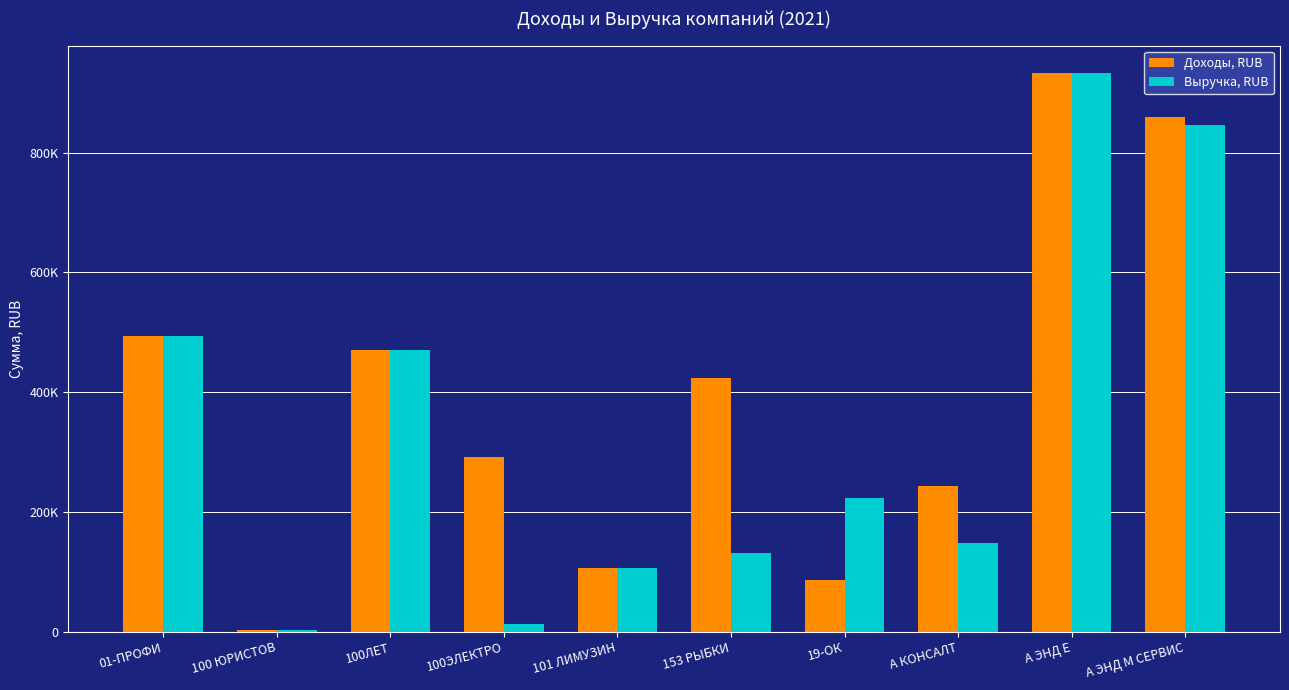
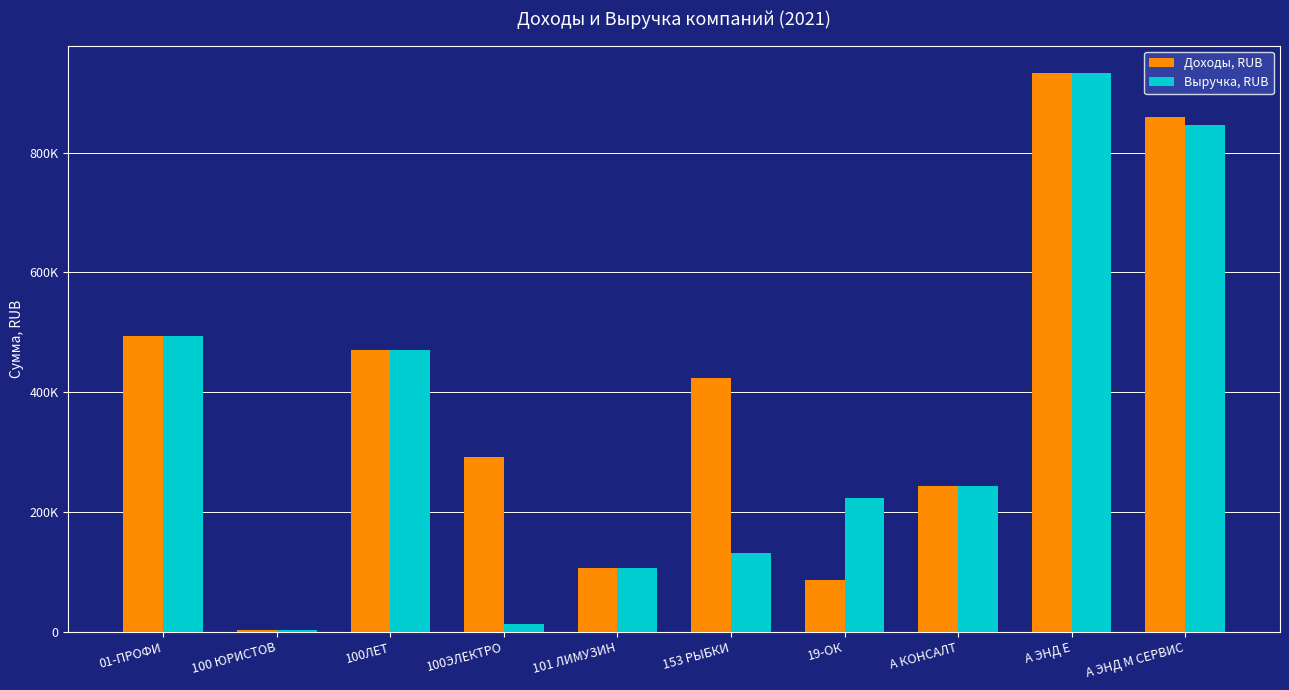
  {
    "Доходы, RUB": {
      "01-ПРОФИ": 490000,
      "100ЛЕТ": 470000,
      "100ЭЛЕКТРО": 290000,
      "101 ЛИМУЗИН": 110000,
      "153 РЫБКИ": 420000,
      "19-ОК": 90000,
      "А КОНСАЛТ": 240000,
      "А ЭНД Е": 930000,
      "А ЭНД М СЕРВИС": 860000
    },
    "Выручка, RUB": {
      "01-ПРОФИ": 490000,
      "100ЛЕТ": 470000,
      "100ЭЛЕКТРО": 10000,
      "101 ЛИМУЗИН": 110000,
      "153 РЫБКИ": 130000,
      "19-ОК": 220000,
-     "А КОНСАЛТ": 150000,
+     "А КОНСАЛТ": 240000,
      "А ЭНД Е": 930000,
      "А ЭНД М СЕРВИС": 850000
    }
  }
